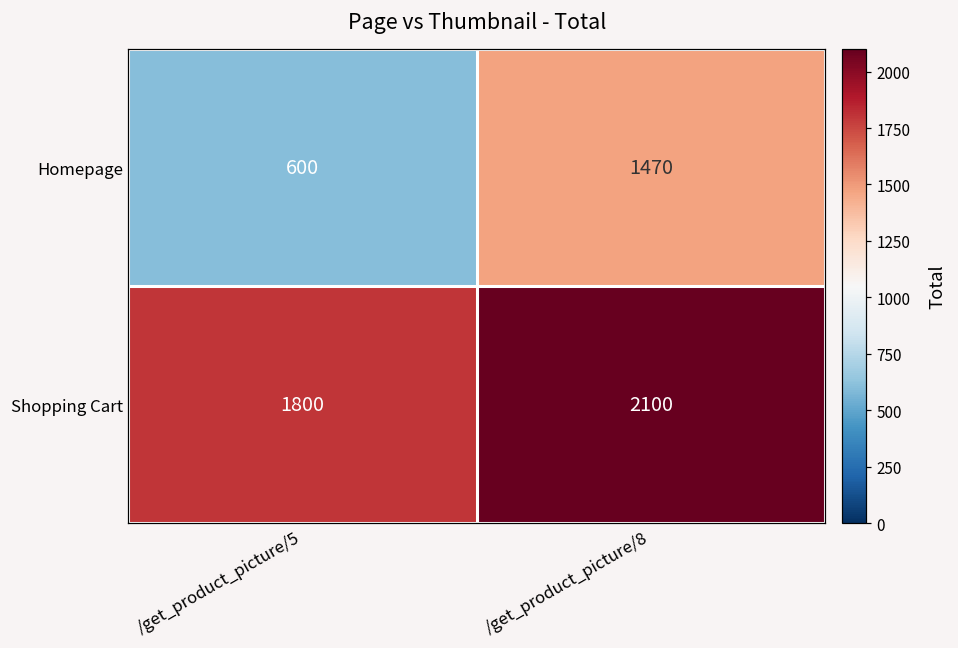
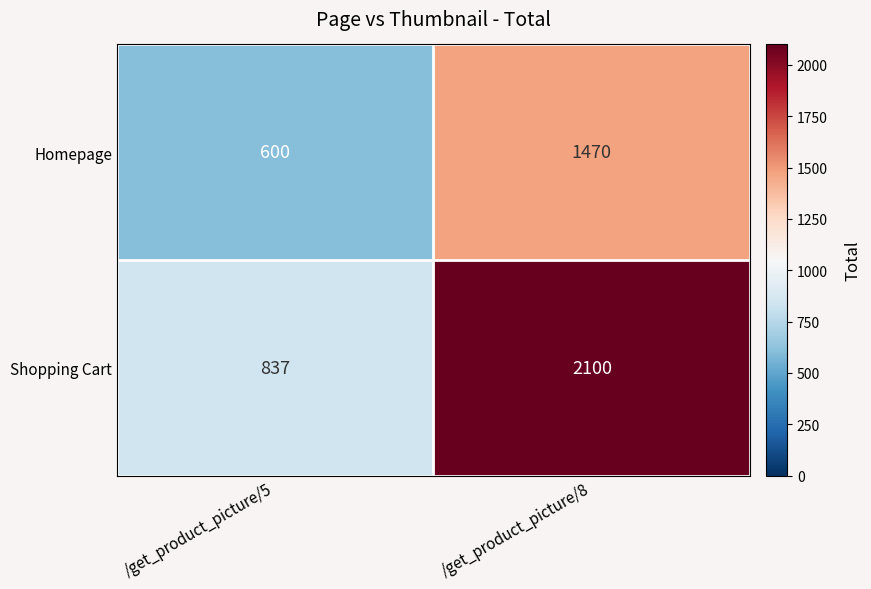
  {
    "Homepage": {
      "/get_product_picture/5": 600,
      "/get_product_picture/8": 1470
    },
    "Shopping Cart": {
-     "/get_product_picture/5": 1800,
+     "/get_product_picture/5": 837,
      "/get_product_picture/8": 2100
    }
  }
